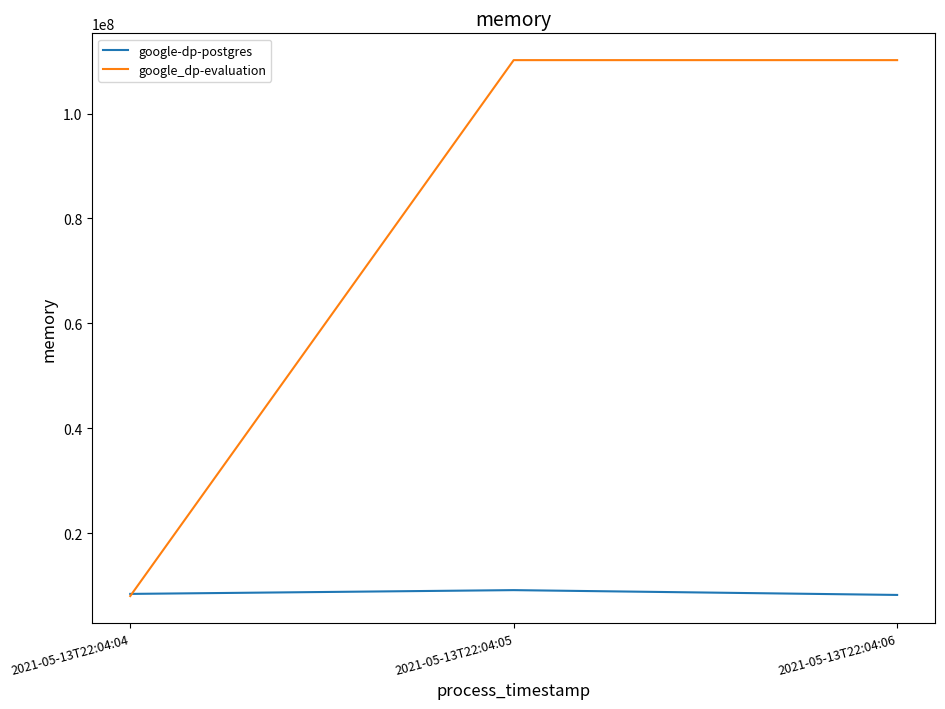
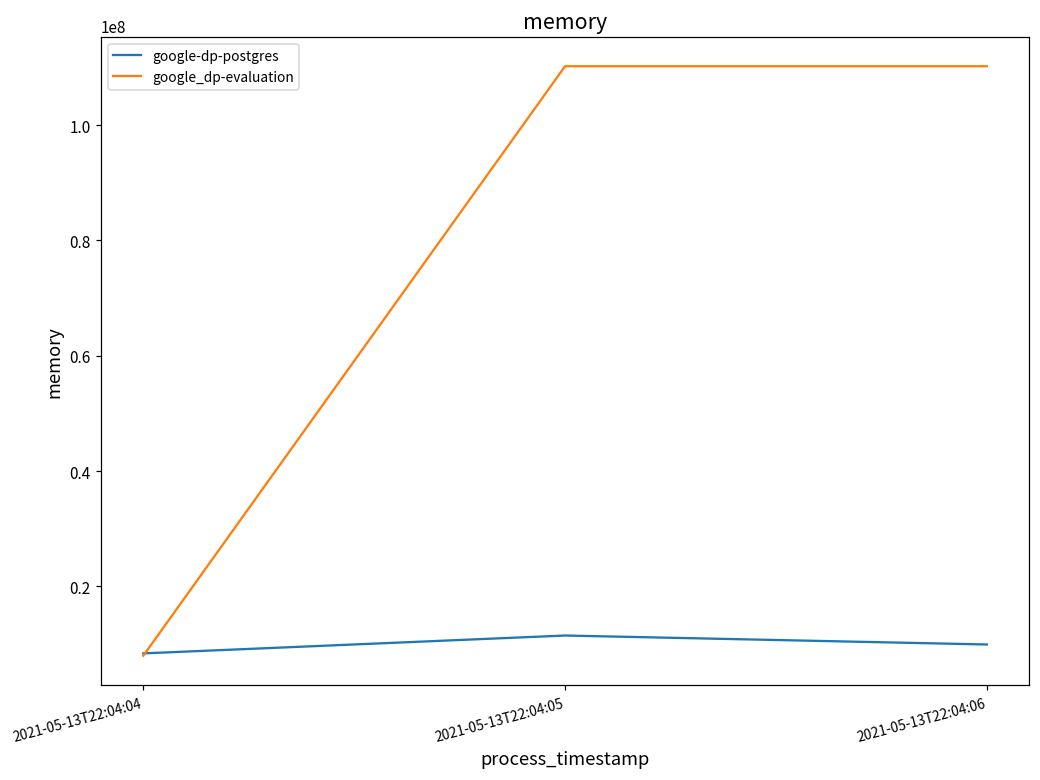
  {
    "google-dp-postgres": {
-     "2021-05-13T22:04:05": 9000000,
-     "2021-05-13T22:04:06": 8000000
+     "2021-05-13T22:04:05": 11000000,
+     "2021-05-13T22:04:06": 10000000
    },
    "google_dp-evaluation": {
      "2021-05-13T22:04:05": 110000000,
      "2021-05-13T22:04:06": 110000000
    }
  }
